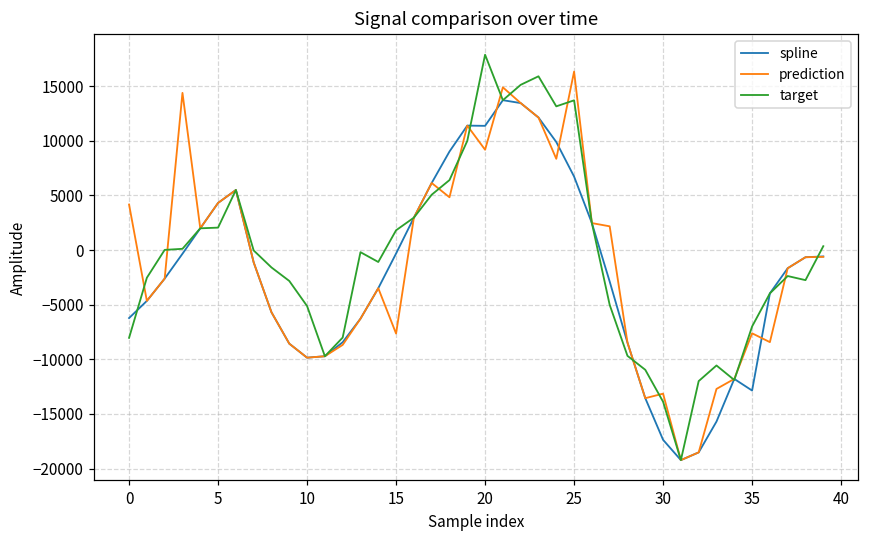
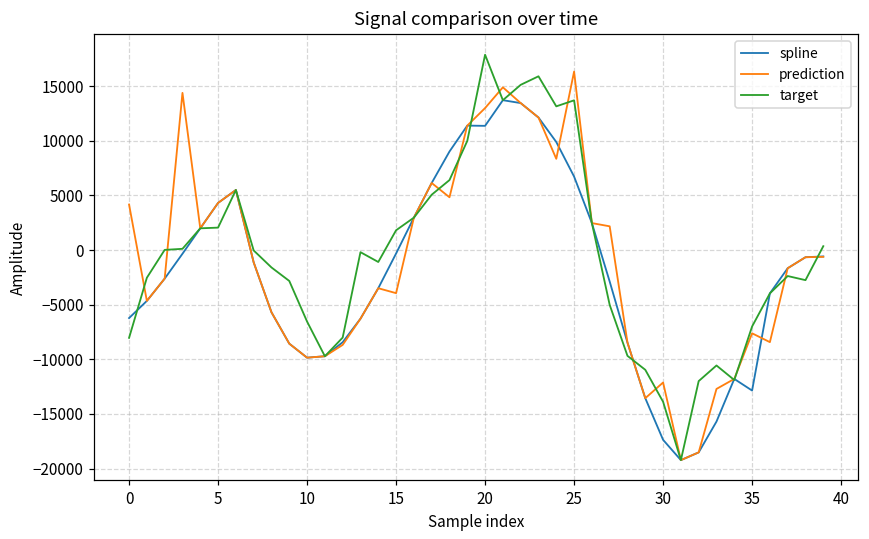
  {
    "spline": {
      "0": -6000,
      "15": 0,
      "20": 11000,
      "25": 7000,
      "30": -17000,
      "35": -13000
    },
    "prediction": {
      "0": 4000,
-     "15": -8000,
-     "20": 9000,
+     "15": -4000,
+     "20": 13000,
      "25": 16000,
-     "30": -13000,
+     "30": -12000,
      "35": -8000
    },
    "target": {
      "0": -8000,
      "5": 2000,
-     "10": -5000,
+     "10": -7000,
      "15": 2000,
      "20": 18000,
      "25": 14000,
      "30": -14000,
      "35": -7000
    }
  }
